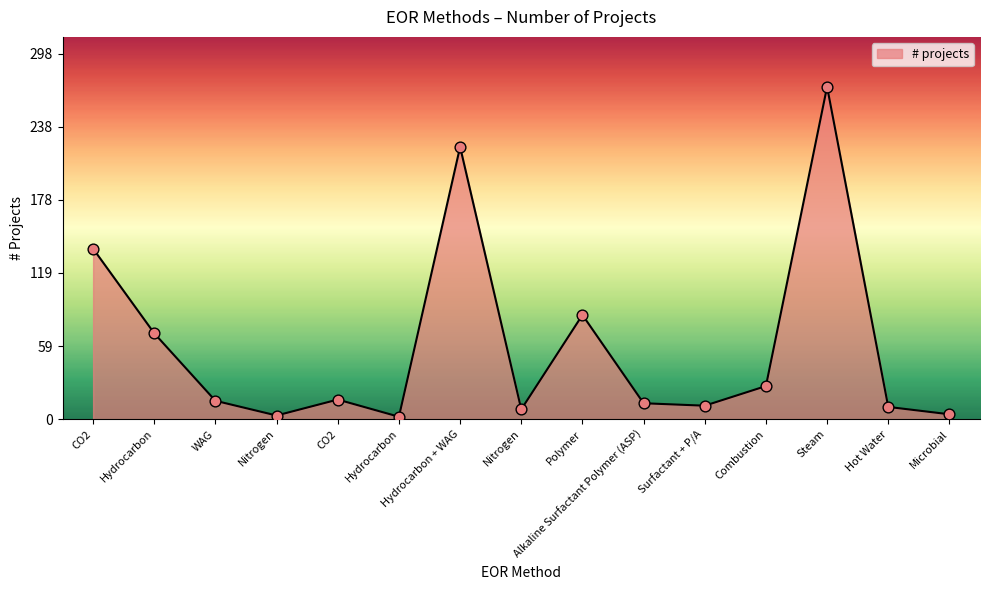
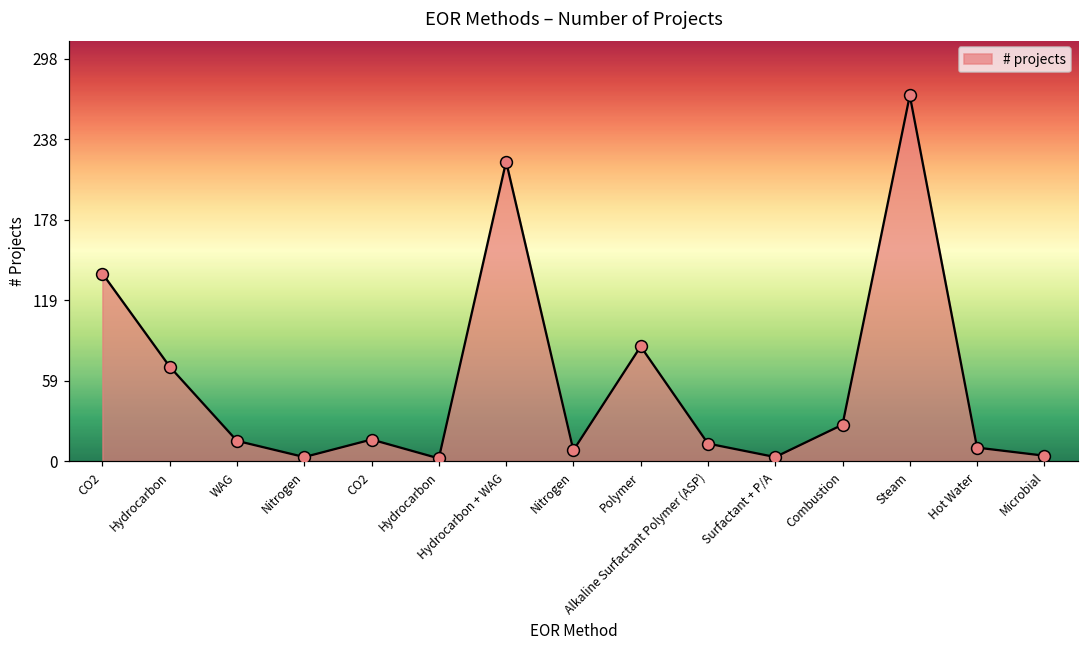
  {
    "WAG": 15,
    "Hydrocarbon + WAG": 222,
    "Polymer": 85,
    "Alkaline Surfactant Polymer (ASP)": 13,
-   "Surfactant + P/A": 11,
+   "Surfactant + P/A": 3,
    "Combustion": 27,
    "Steam": 271,
    "Hot Water": 10,
    "Microbial": 4
  }
